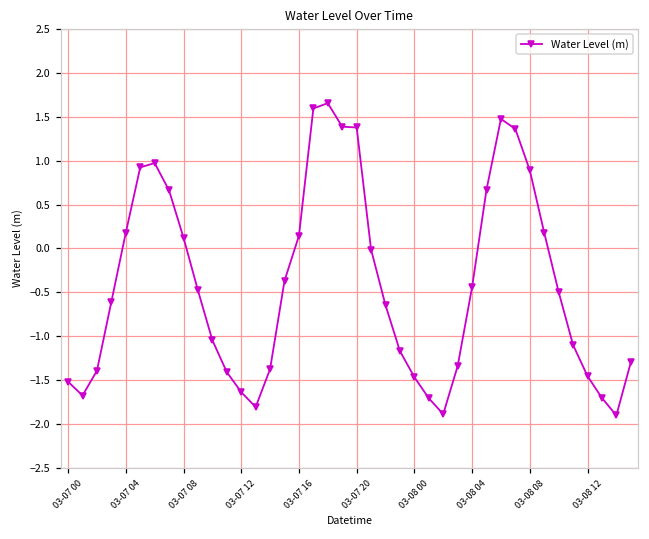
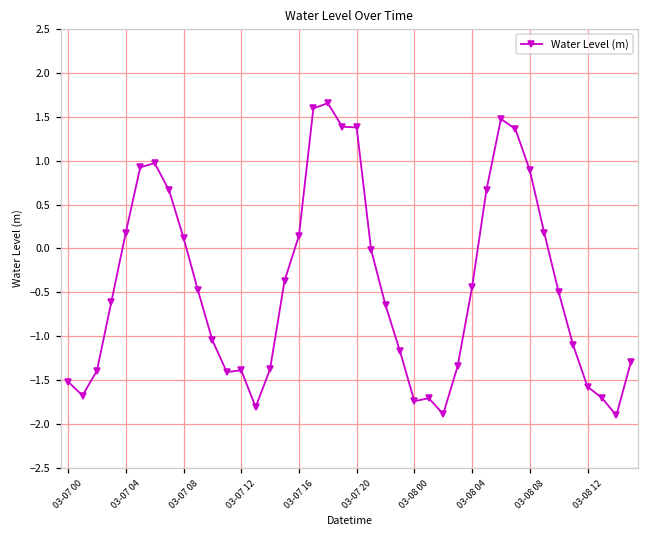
  {
    "03-07 00": -1.5,
    "03-07 04": 0.2,
    "03-07 08": 0.1,
-   "03-07 12": -1.6,
+   "03-07 12": -1.4,
    "03-07 16": 0.1,
    "03-07 20": 1.4,
-   "03-08 00": -1.5,
+   "03-08 00": -1.7,
    "03-08 04": -0.4,
    "03-08 08": 0.9,
-   "03-08 12": -1.5
+   "03-08 12": -1.6
  }
